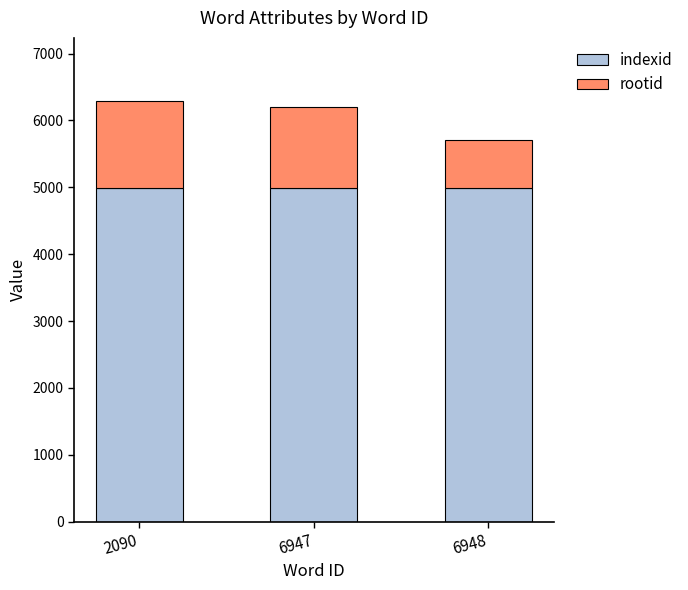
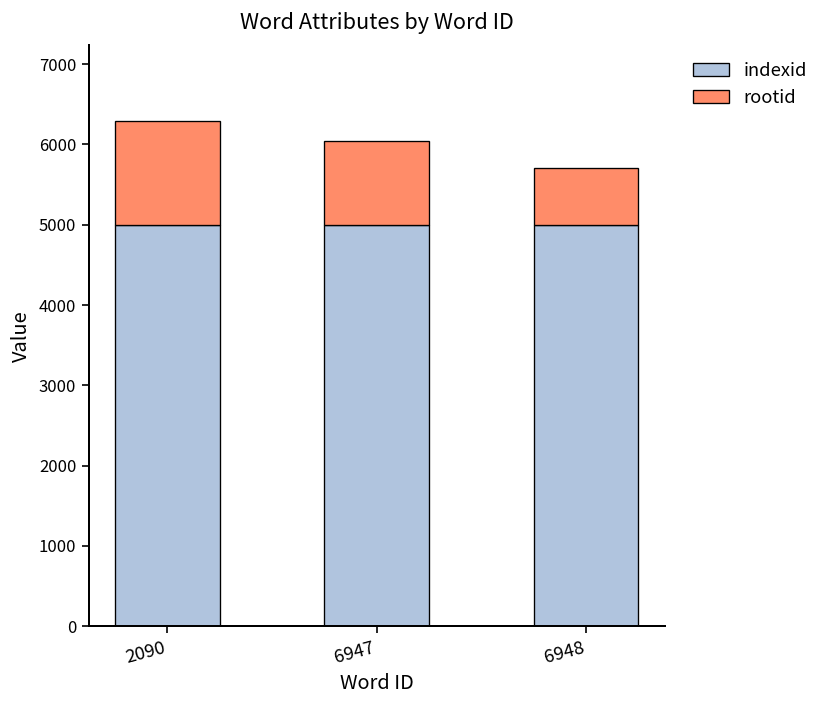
  {
    "indexid": {
      "2090": 5000,
      "6947": 5000,
      "6948": 5000
    },
    "rootid": {
      "2090": 1300,
-     "6947": 1200,
+     "6947": 1000,
      "6948": 700
    }
  }
